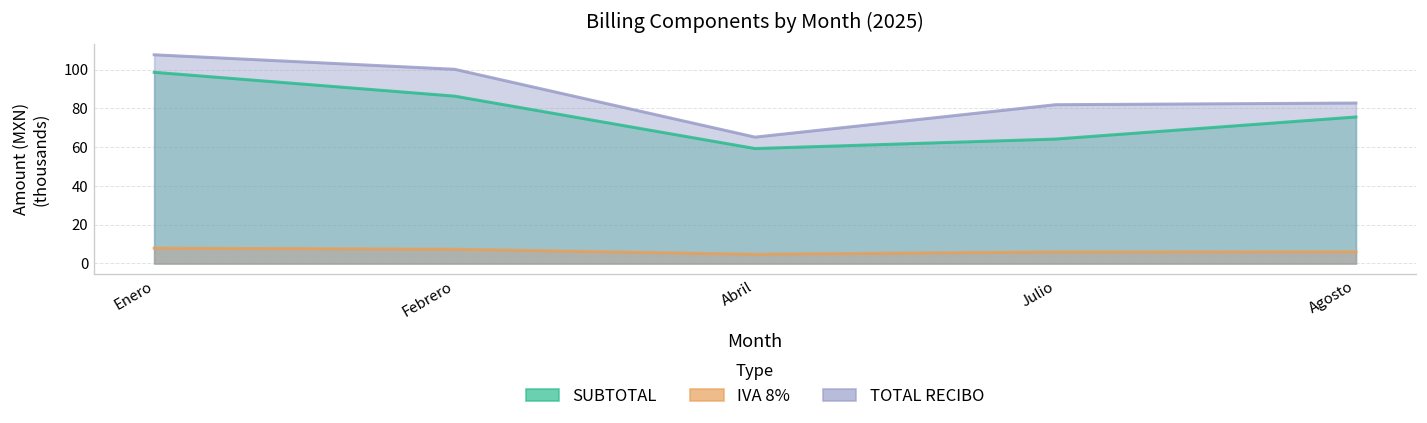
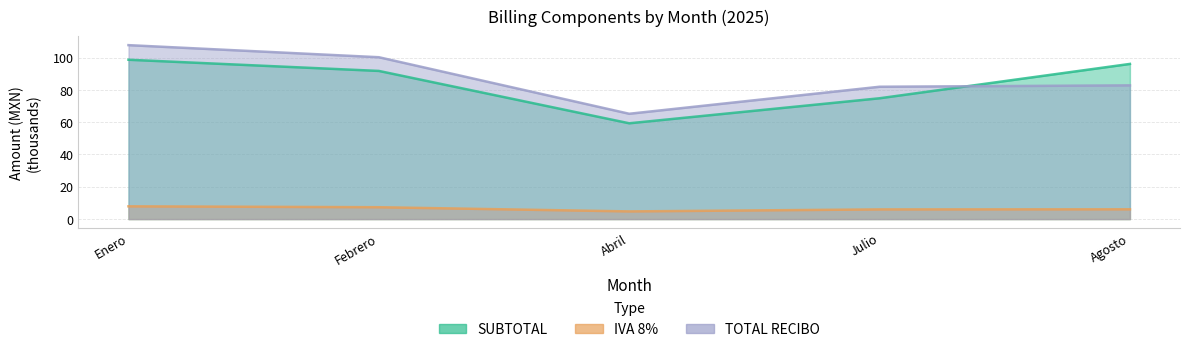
  {
    "SUBTOTAL": {
      "Enero": 99,
-     "Febrero": 86,
+     "Febrero": 92,
      "Abril": 59,
-     "Julio": 64,
-     "Agosto": 76
+     "Julio": 75,
+     "Agosto": 96
    },
    "IVA 8%": {
      "Enero": 8,
      "Febrero": 7,
      "Abril": 5,
      "Julio": 6,
      "Agosto": 6
    },
    "TOTAL RECIBO": {
      "Enero": 108,
      "Febrero": 100,
      "Abril": 65,
      "Julio": 82,
      "Agosto": 83
    }
  }
